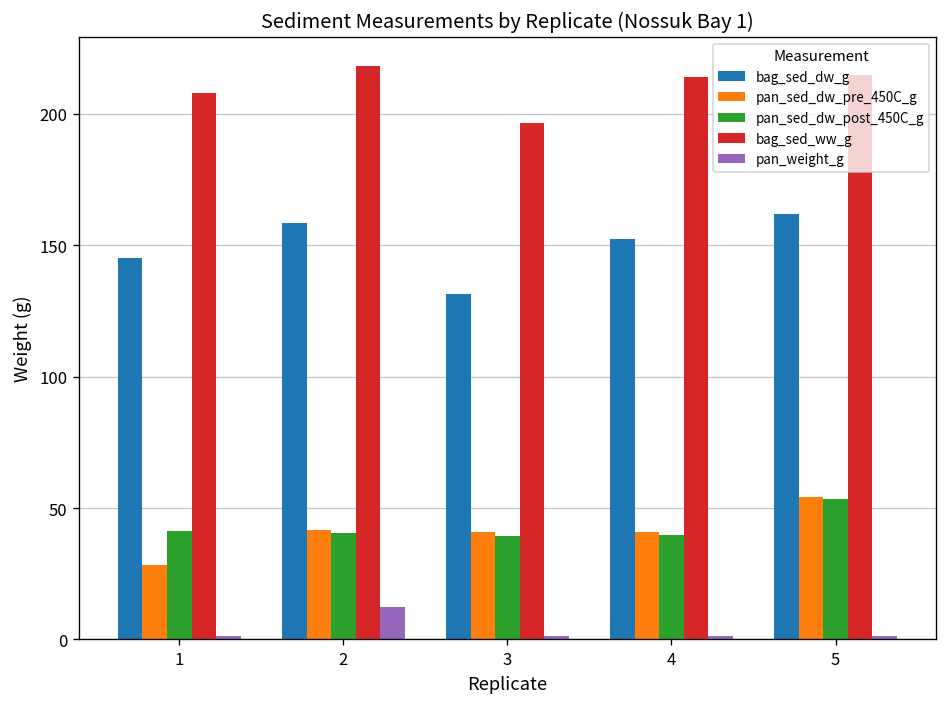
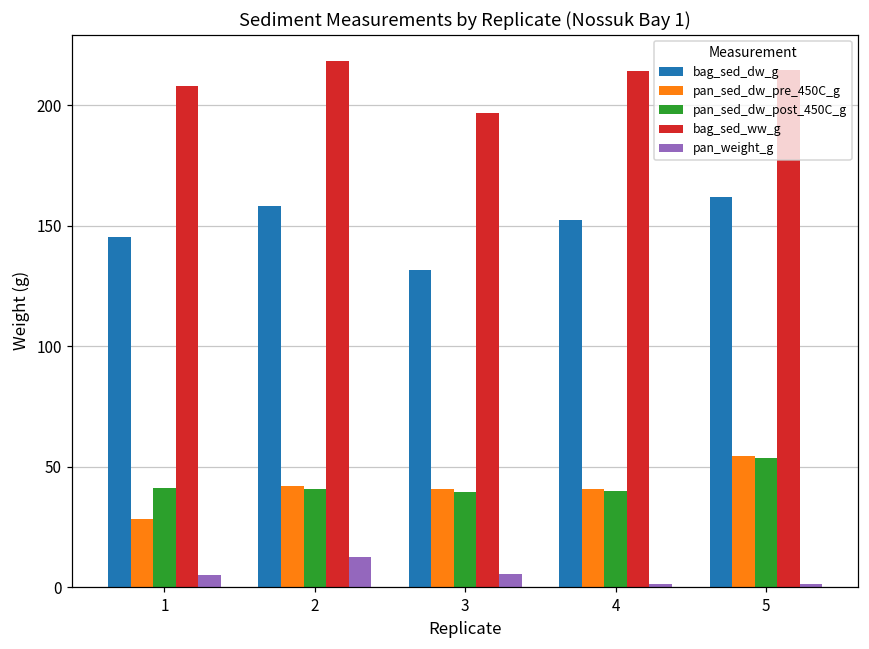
  {
    "bag_sed_dw_g": {
      "1": 145,
      "2": 158,
      "3": 132,
      "4": 152,
      "5": 162
    },
    "pan_sed_dw_pre_450C_g": {
      "1": 28,
      "2": 42,
      "3": 41,
      "4": 41,
      "5": 54
    },
    "pan_sed_dw_post_450C_g": {
      "1": 41,
      "2": 41,
      "3": 39,
      "4": 40,
      "5": 53
    },
    "bag_sed_ww_g": {
      "1": 208,
      "2": 218,
      "3": 197,
      "4": 214
    },
    "pan_weight_g": {
-     "1": 1,
+     "1": 5,
      "2": 13,
-     "3": 1,
+     "3": 5,
      "4": 1,
      "5": 1
    }
  }
